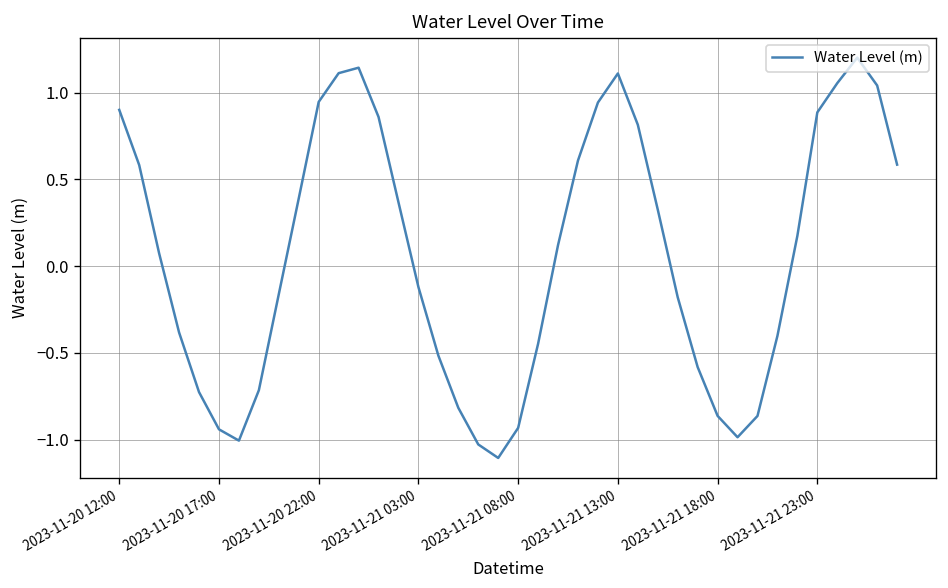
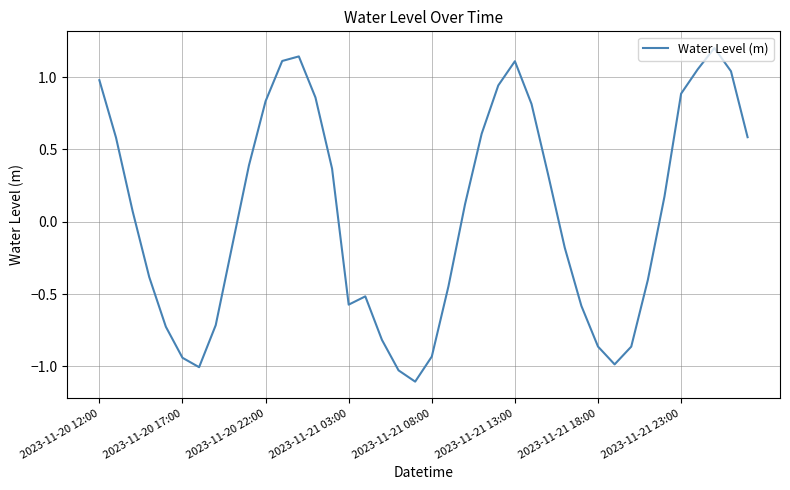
  {
-   "2023-11-20 12:00": 0.90,
+   "2023-11-20 12:00": 0.98,
    "2023-11-20 17:00": -0.94,
-   "2023-11-20 22:00": 0.95,
-   "2023-11-21 03:00": -0.12,
+   "2023-11-20 22:00": 0.83,
+   "2023-11-21 03:00": -0.57,
    "2023-11-21 08:00": -0.93,
    "2023-11-21 13:00": 1.11,
    "2023-11-21 18:00": -0.86,
    "2023-11-21 23:00": 0.89
  }
